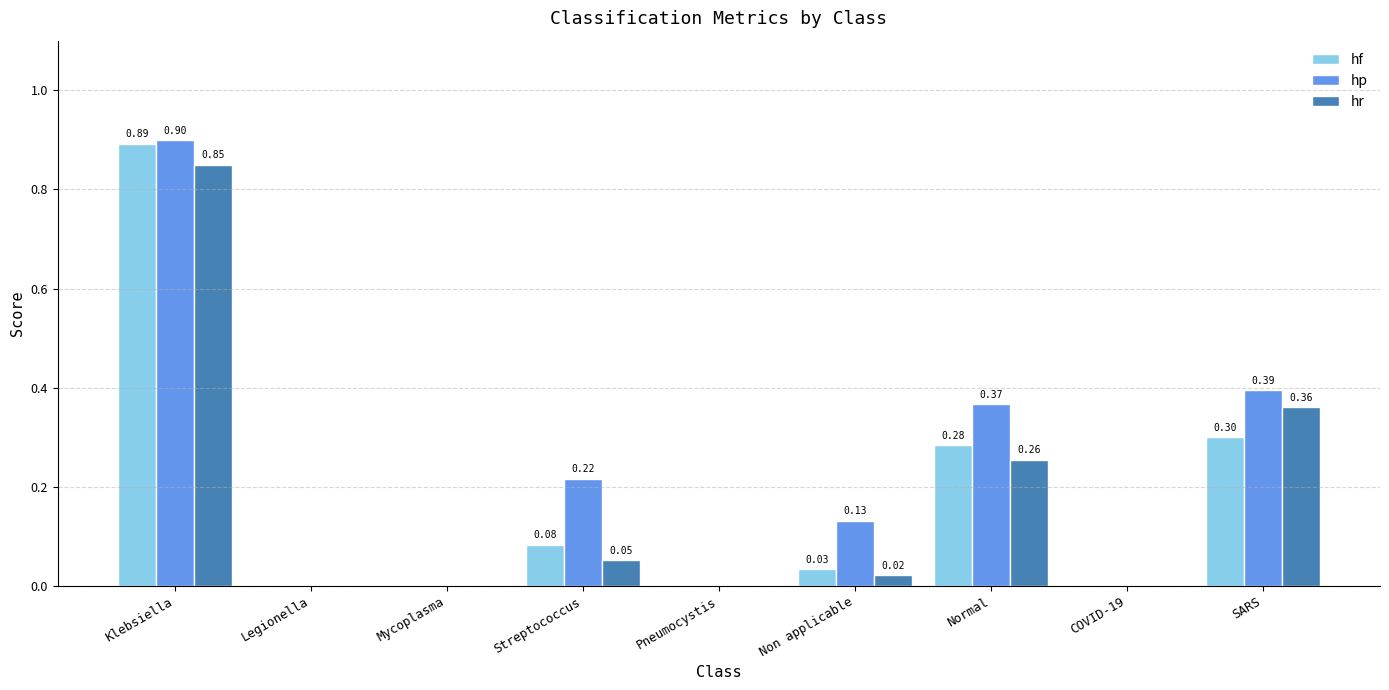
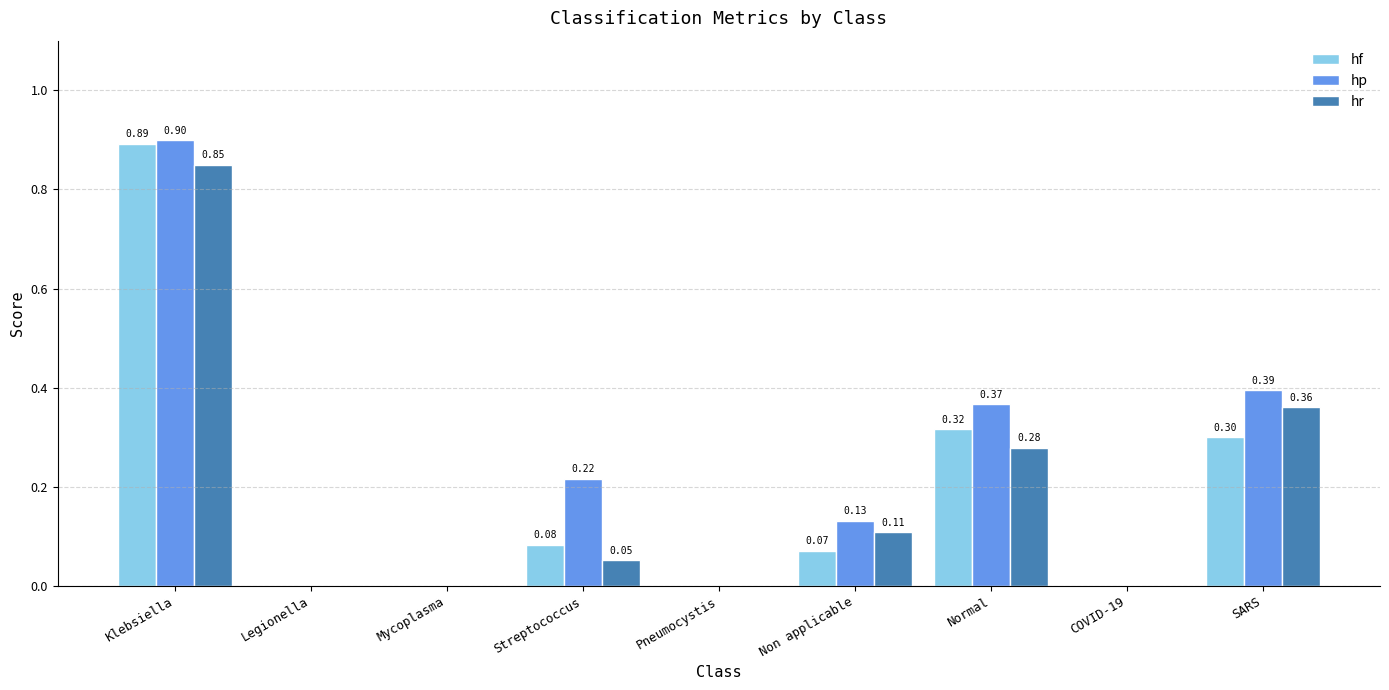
  {
    "hf": {
      "Klebsiella": 0.89,
      "Streptococcus": 0.08,
-     "Non applicable": 0.03,
-     "Normal": 0.28,
+     "Non applicable": 0.07,
+     "Normal": 0.32,
      "SARS": 0.30
    },
    "hp": {
      "Klebsiella": 0.90,
      "Streptococcus": 0.22,
      "Non applicable": 0.13,
      "Normal": 0.37,
      "SARS": 0.39
    },
    "hr": {
      "Klebsiella": 0.85,
      "Streptococcus": 0.05,
-     "Non applicable": 0.02,
-     "Normal": 0.26,
+     "Non applicable": 0.11,
+     "Normal": 0.28,
      "SARS": 0.36
    }
  }
